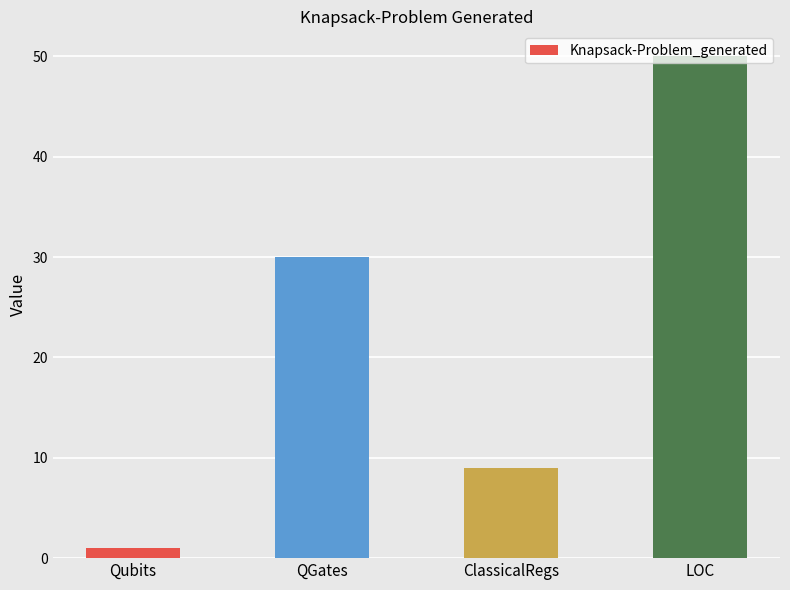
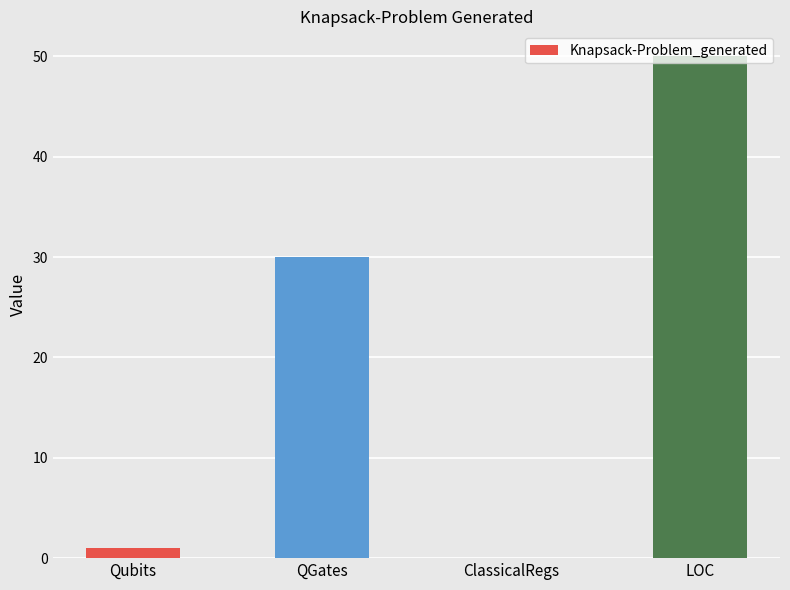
  {
    "Qubits": 1,
    "QGates": 30,
-   "ClassicalRegs": 9
+   "ClassicalRegs": 0
  }
